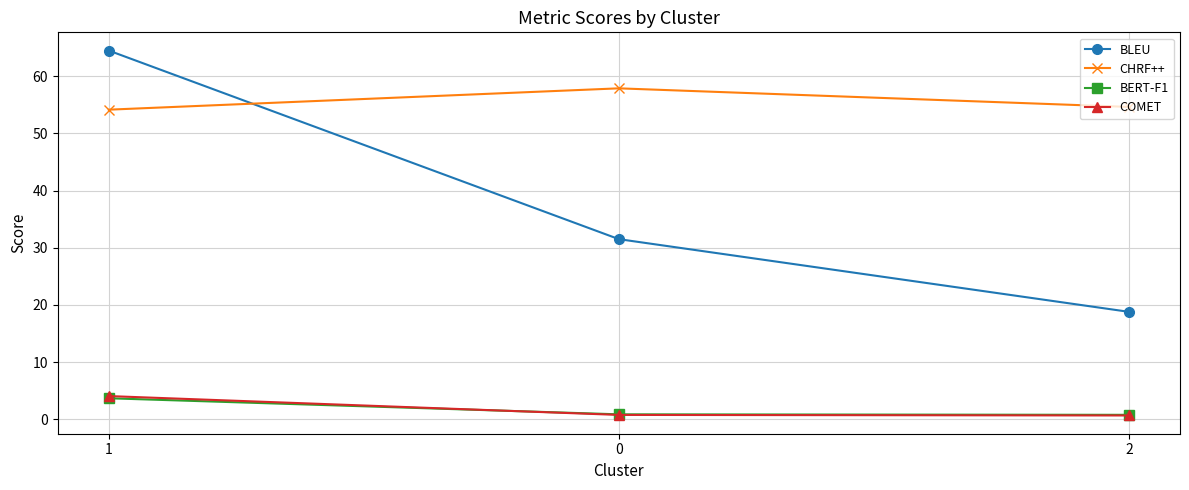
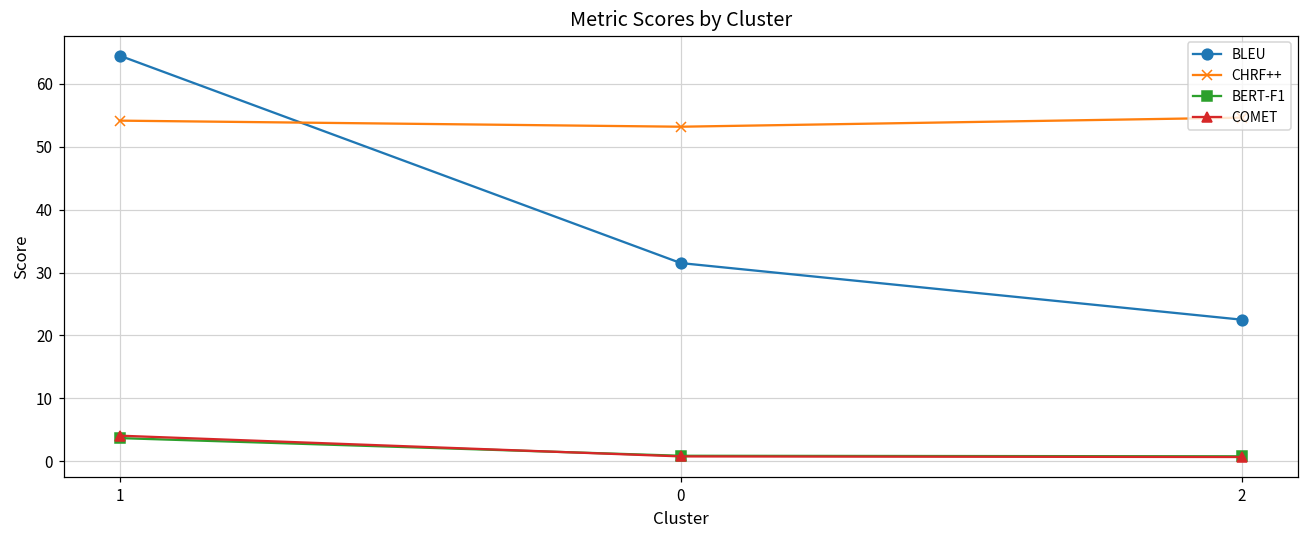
  {
    "BLEU": {
      "1": 64,
      "0": 32,
-     "2": 19
+     "2": 22
    },
    "CHRF++": {
      "1": 54,
-     "0": 58
+     "0": 53
    }
  }
